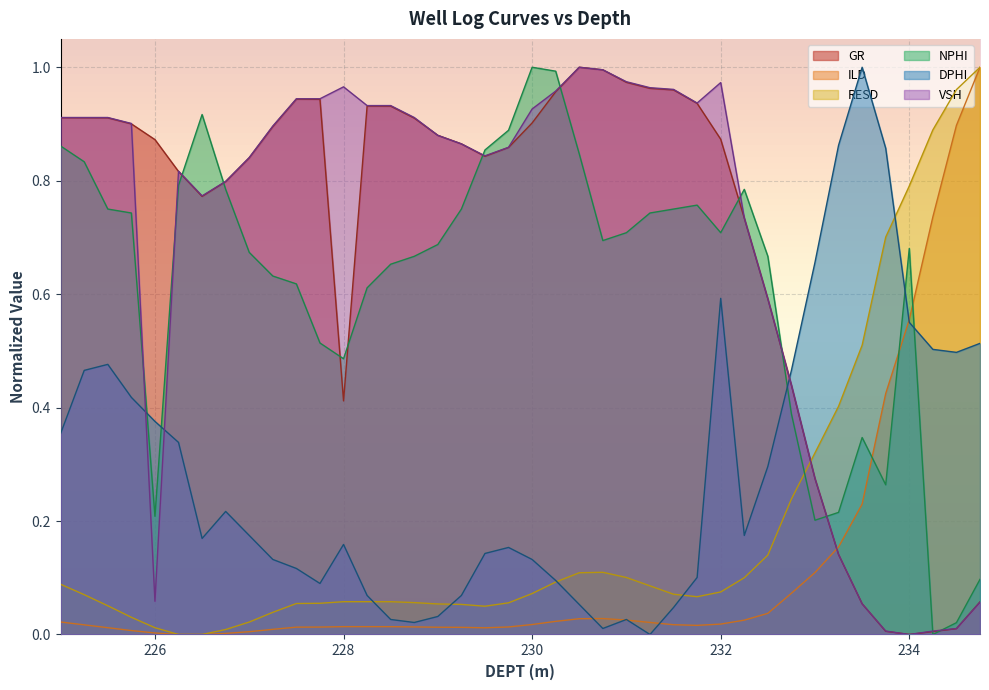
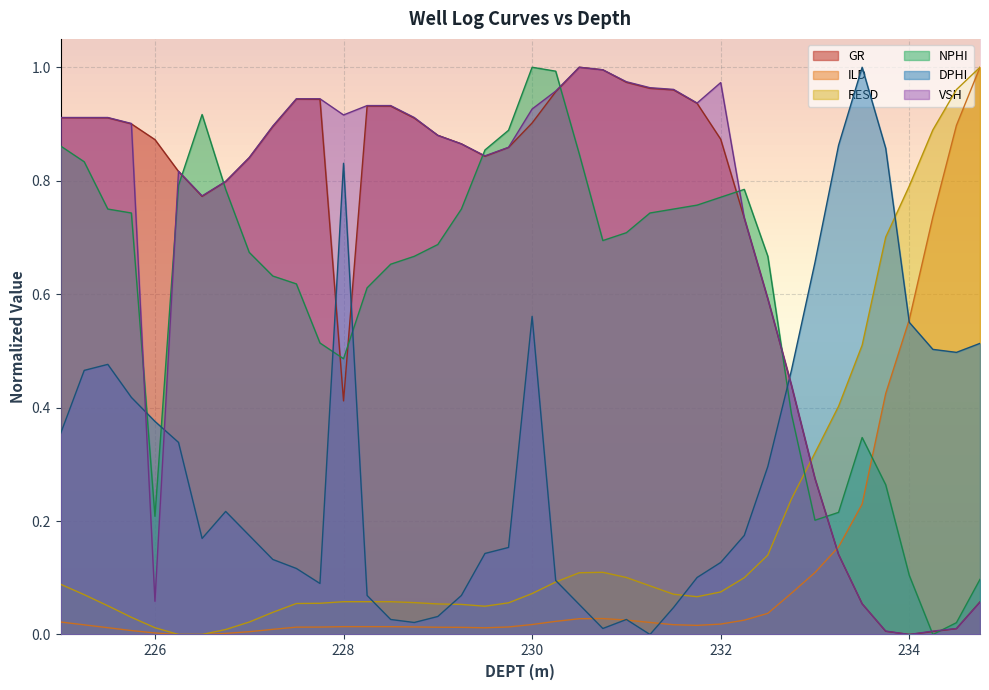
  {
    "GR": {
      "226": 0.87,
      "228": 0.41,
      "230": 0.90,
      "232": 0.87
    },
    "NPHI": {
      "226": 0.21,
      "228": 0.49,
      "230": 1.00,
-     "232": 0.71,
-     "234": 0.68
+     "232": 0.77,
+     "234": 0.10
    },
    "DPHI": {
      "226": 0.38,
-     "228": 0.16,
-     "230": 0.13,
-     "232": 0.59,
+     "228": 0.83,
+     "230": 0.56,
+     "232": 0.13,
      "234": 0.55
    },
    "VSH": {
      "226": 0.06,
-     "228": 0.97,
+     "228": 0.92,
      "230": 0.93,
      "232": 0.97
    }
  }
